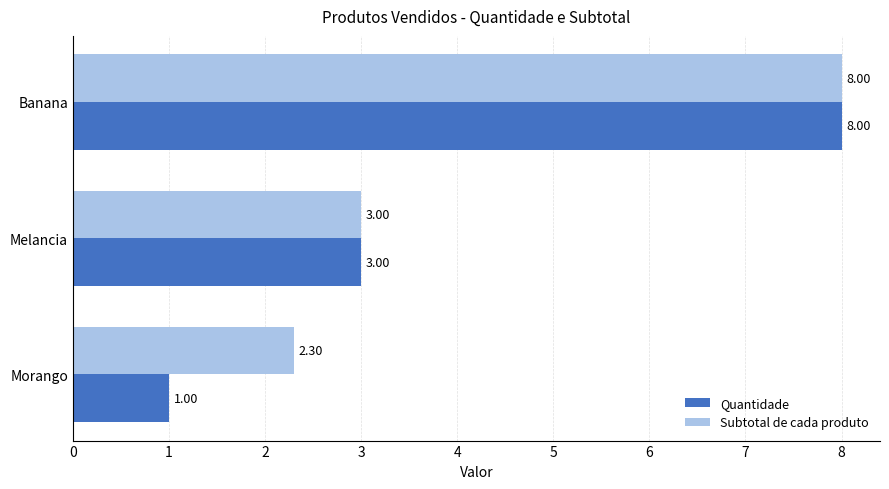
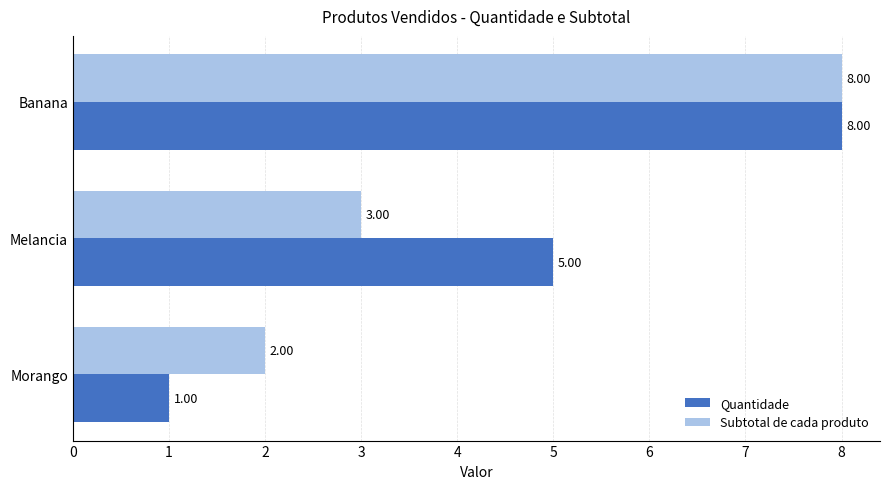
  {
    "Quantidade": {
      "Banana": 8.00,
-     "Melancia": 3.00,
+     "Melancia": 5.00,
      "Morango": 1.00
    },
    "Subtotal de cada produto": {
      "Banana": 8.00,
      "Melancia": 3.00,
-     "Morango": 2.30
+     "Morango": 2.00
    }
  }
